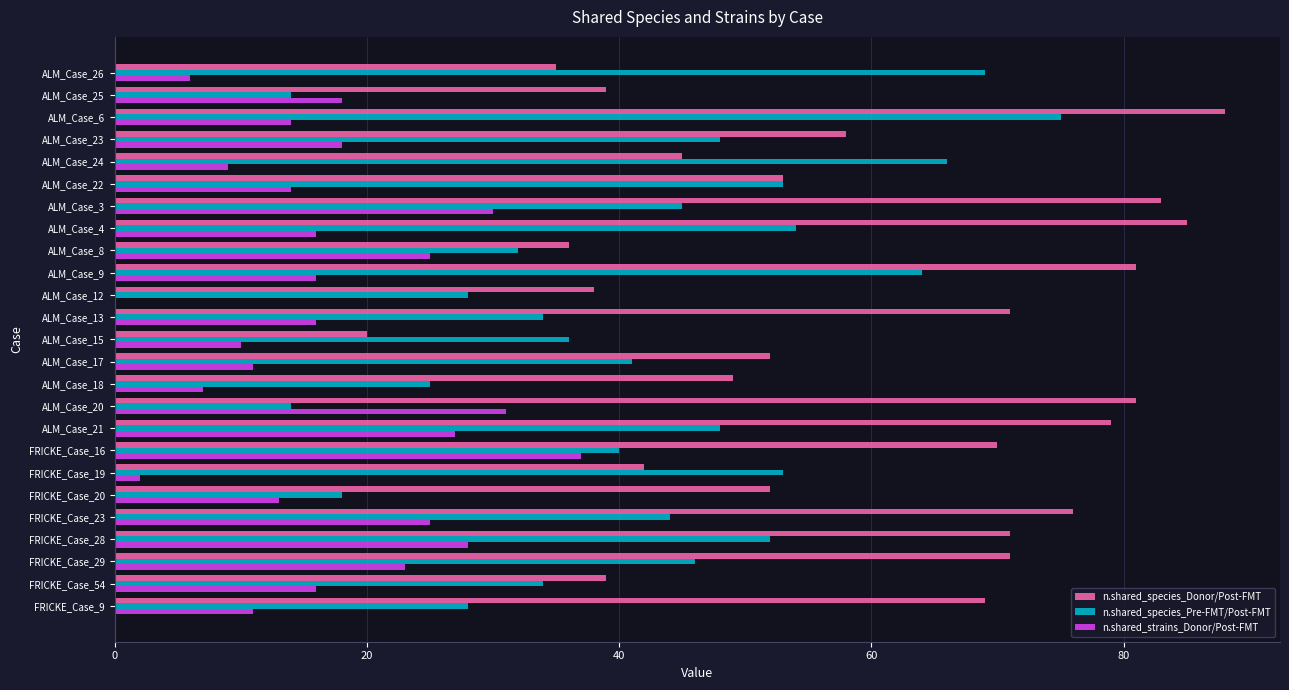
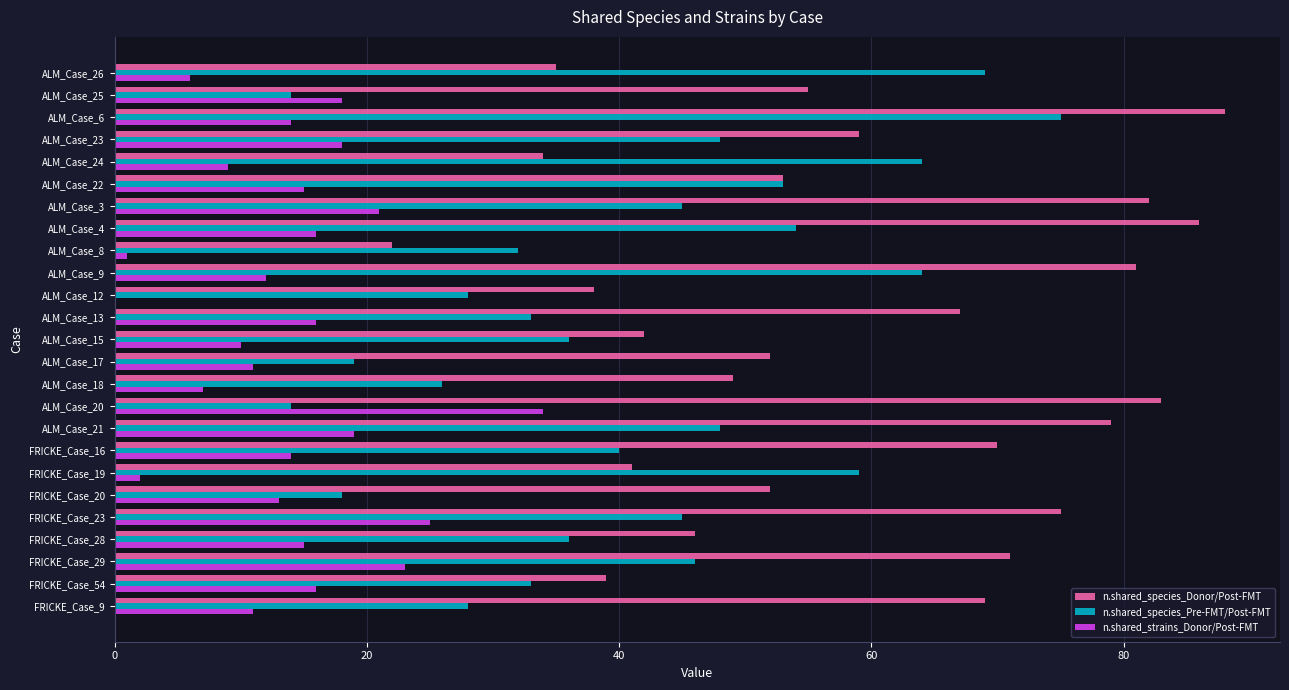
  {
    "n.shared_species_Donor/Post-FMT": {
      "ALM_Case_26": 35,
-     "ALM_Case_25": 39,
+     "ALM_Case_25": 55,
      "ALM_Case_6": 88,
-     "ALM_Case_23": 58,
-     "ALM_Case_24": 45,
+     "ALM_Case_23": 59,
+     "ALM_Case_24": 34,
      "ALM_Case_22": 53,
-     "ALM_Case_3": 83,
-     "ALM_Case_4": 85,
-     "ALM_Case_8": 36,
+     "ALM_Case_3": 82,
+     "ALM_Case_4": 86,
+     "ALM_Case_8": 22,
      "ALM_Case_9": 81,
      "ALM_Case_12": 38,
-     "ALM_Case_13": 71,
-     "ALM_Case_15": 20,
+     "ALM_Case_13": 67,
+     "ALM_Case_15": 42,
      "ALM_Case_17": 52,
      "ALM_Case_18": 49,
-     "ALM_Case_20": 81,
+     "ALM_Case_20": 83,
      "ALM_Case_21": 79,
      "FRICKE_Case_16": 70,
-     "FRICKE_Case_19": 42,
+     "FRICKE_Case_19": 41,
      "FRICKE_Case_20": 52,
-     "FRICKE_Case_23": 76,
-     "FRICKE_Case_28": 71,
+     "FRICKE_Case_23": 75,
+     "FRICKE_Case_28": 46,
      "FRICKE_Case_29": 71,
      "FRICKE_Case_54": 39,
      "FRICKE_Case_9": 69
    },
    "n.shared_species_Pre-FMT/Post-FMT": {
      "ALM_Case_26": 69,
      "ALM_Case_25": 14,
      "ALM_Case_6": 75,
      "ALM_Case_23": 48,
-     "ALM_Case_24": 66,
+     "ALM_Case_24": 64,
      "ALM_Case_22": 53,
      "ALM_Case_3": 45,
      "ALM_Case_4": 54,
      "ALM_Case_8": 32,
      "ALM_Case_9": 64,
      "ALM_Case_12": 28,
-     "ALM_Case_13": 34,
+     "ALM_Case_13": 33,
      "ALM_Case_15": 36,
-     "ALM_Case_17": 41,
-     "ALM_Case_18": 25,
+     "ALM_Case_17": 19,
+     "ALM_Case_18": 26,
      "ALM_Case_20": 14,
      "ALM_Case_21": 48,
      "FRICKE_Case_16": 40,
-     "FRICKE_Case_19": 53,
+     "FRICKE_Case_19": 59,
      "FRICKE_Case_20": 18,
-     "FRICKE_Case_23": 44,
-     "FRICKE_Case_28": 52,
+     "FRICKE_Case_23": 45,
+     "FRICKE_Case_28": 36,
      "FRICKE_Case_29": 46,
-     "FRICKE_Case_54": 34,
+     "FRICKE_Case_54": 33,
      "FRICKE_Case_9": 28
    },
    "n.shared_strains_Donor/Post-FMT": {
      "ALM_Case_26": 6,
      "ALM_Case_25": 18,
      "ALM_Case_6": 14,
      "ALM_Case_23": 18,
      "ALM_Case_24": 9,
-     "ALM_Case_22": 14,
-     "ALM_Case_3": 30,
+     "ALM_Case_22": 15,
+     "ALM_Case_3": 21,
      "ALM_Case_4": 16,
-     "ALM_Case_8": 25,
-     "ALM_Case_9": 16,
+     "ALM_Case_8": 1,
+     "ALM_Case_9": 12,
      "ALM_Case_12": 0,
      "ALM_Case_13": 16,
      "ALM_Case_15": 10,
      "ALM_Case_17": 11,
      "ALM_Case_18": 7,
-     "ALM_Case_20": 31,
-     "ALM_Case_21": 27,
-     "FRICKE_Case_16": 37,
+     "ALM_Case_20": 34,
+     "ALM_Case_21": 19,
+     "FRICKE_Case_16": 14,
      "FRICKE_Case_19": 2,
      "FRICKE_Case_20": 13,
      "FRICKE_Case_23": 25,
-     "FRICKE_Case_28": 28,
+     "FRICKE_Case_28": 15,
      "FRICKE_Case_29": 23,
      "FRICKE_Case_54": 16,
      "FRICKE_Case_9": 11
    }
  }
